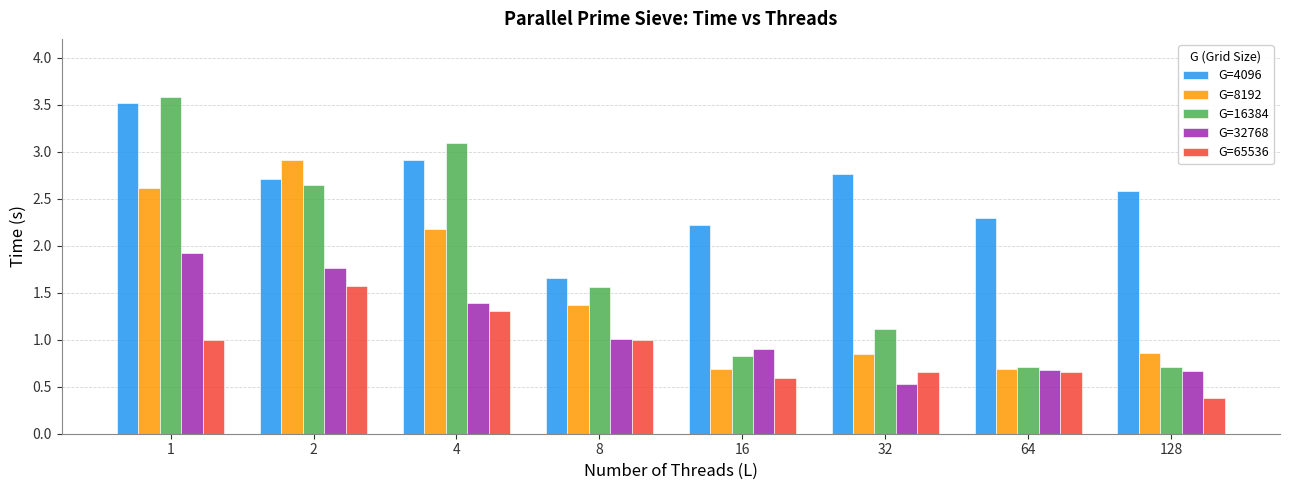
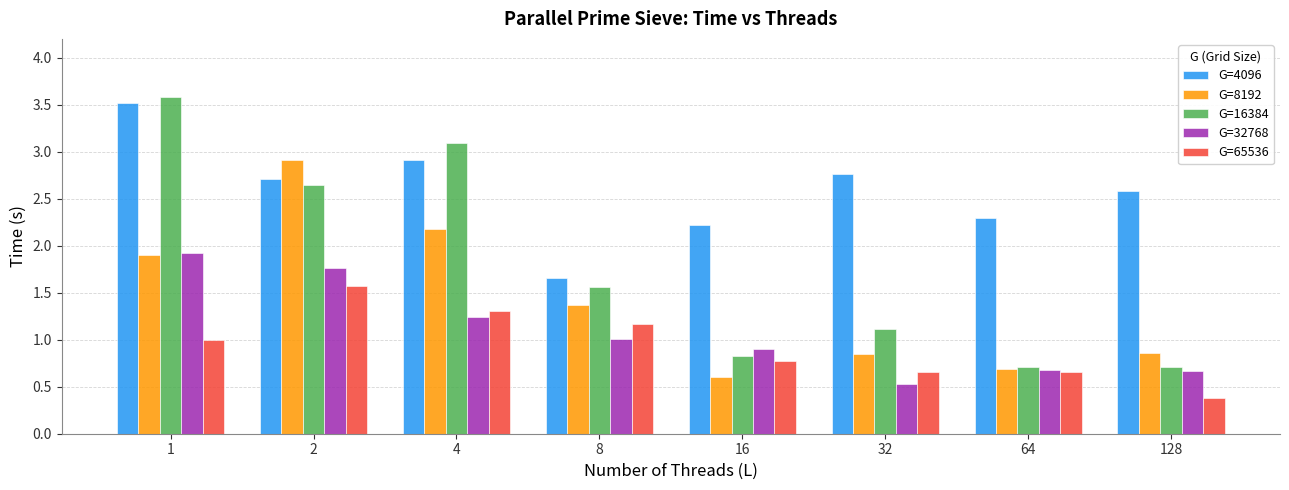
  {
    "G=4096": {
      "1": 3.5,
      "2": 2.7,
      "4": 2.9,
      "8": 1.7,
      "16": 2.2,
      "32": 2.8,
      "64": 2.3,
      "128": 2.6
    },
    "G=8192": {
-     "1": 2.6,
+     "1": 1.9,
      "2": 2.9,
      "4": 2.2,
      "8": 1.4,
-     "16": 0.7,
+     "16": 0.6,
      "32": 0.9,
      "64": 0.7,
      "128": 0.9
    },
    "G=16384": {
      "1": 3.6,
      "2": 2.6,
      "4": 3.1,
      "8": 1.6,
      "16": 0.8,
      "32": 1.1,
      "64": 0.7,
      "128": 0.7
    },
    "G=32768": {
      "1": 1.9,
      "2": 1.8,
-     "4": 1.4,
+     "4": 1.2,
      "8": 1.0,
      "16": 0.9,
      "32": 0.5,
      "64": 0.7,
      "128": 0.7
    },
    "G=65536": {
      "1": 1.0,
      "2": 1.6,
      "4": 1.3,
-     "8": 1.0,
-     "16": 0.6,
+     "8": 1.2,
+     "16": 0.8,
      "32": 0.7,
      "64": 0.7,
      "128": 0.4
    }
  }
